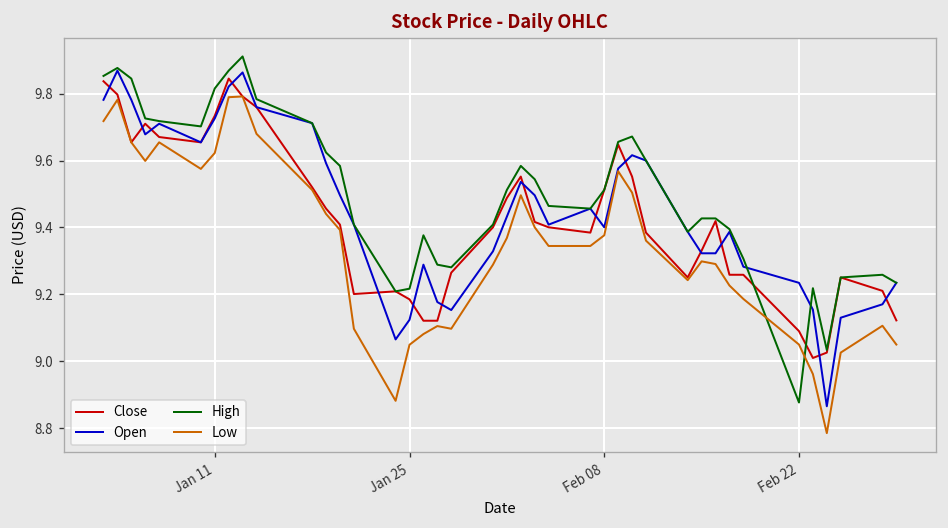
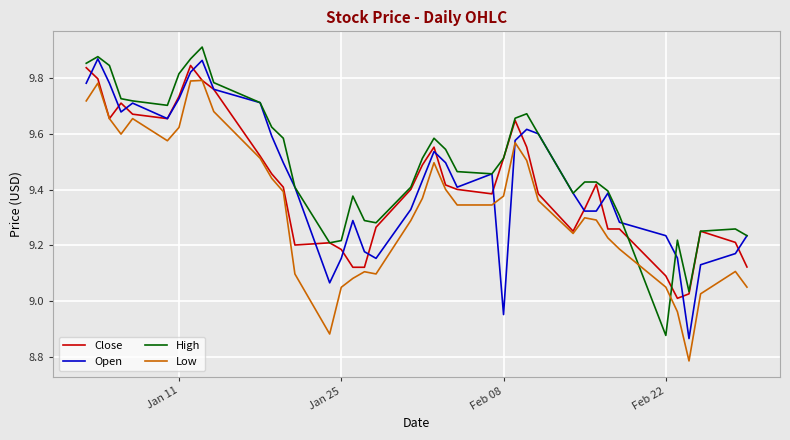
  {
    "Close": {
      "Jan 25": 9.18,
      "Feb 22": 9.09
    },
    "Open": {
-     "Jan 25": 9.12,
-     "Feb 08": 9.40,
+     "Jan 25": 9.15,
+     "Feb 08": 8.95,
      "Feb 22": 9.23
    },
    "High": {
      "Jan 11": 9.82,
      "Jan 25": 9.22,
      "Feb 22": 8.88
    },
    "Low": {
      "Jan 11": 9.62,
      "Jan 25": 9.05,
      "Feb 08": 9.38,
      "Feb 22": 9.05
    }
  }
